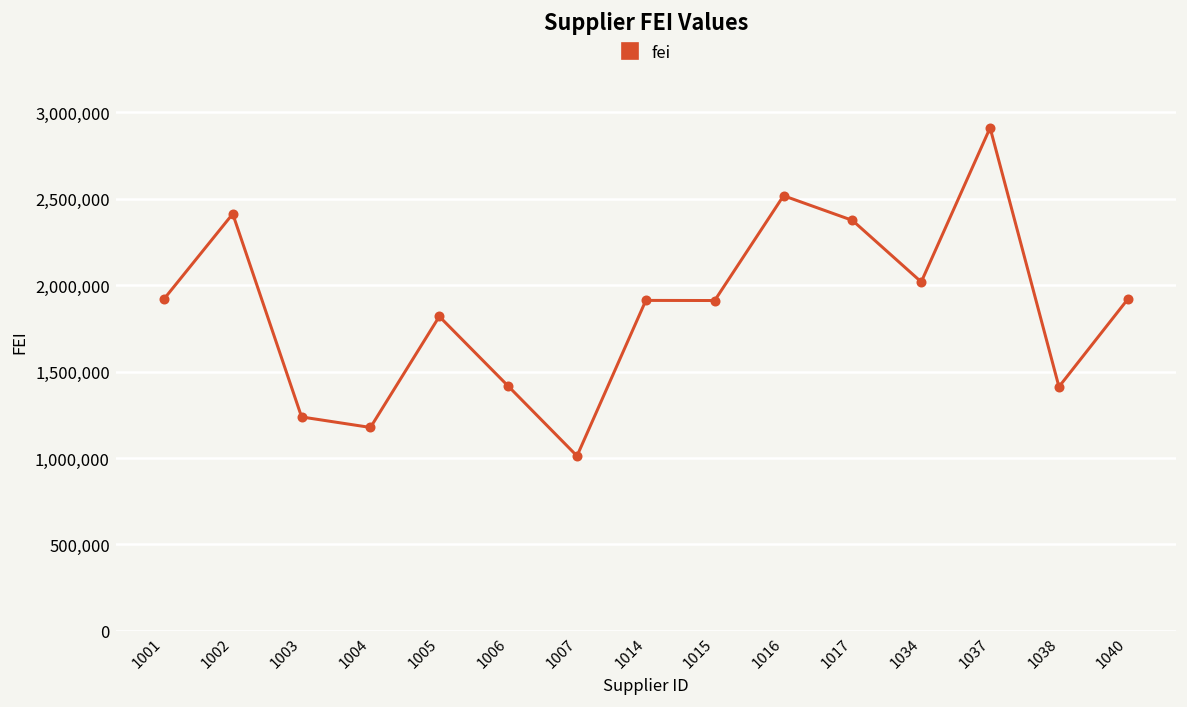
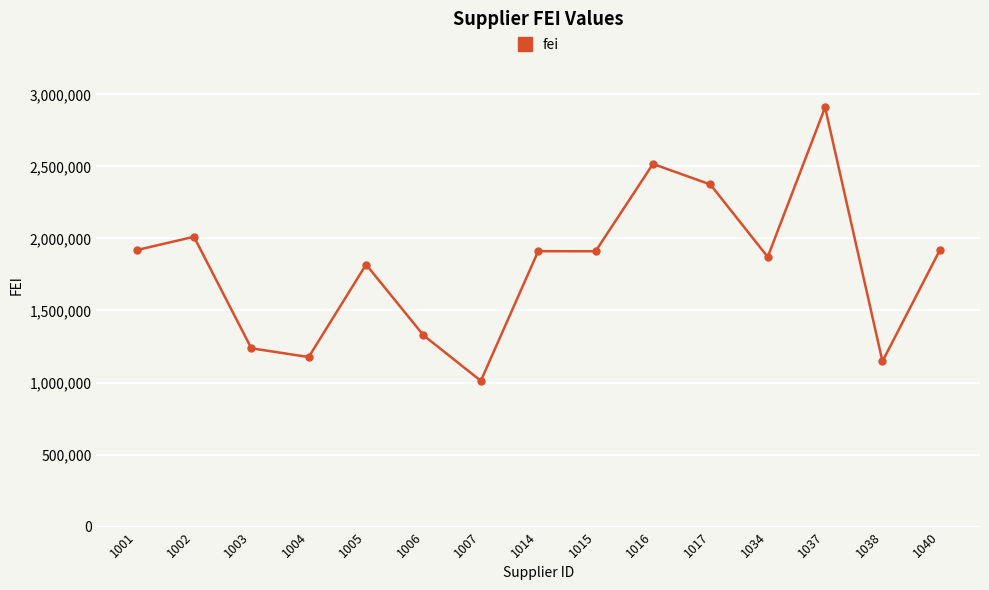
  {
    "1001": "1,920,000",
-   "1002": "2,410,000",
+   "1002": "2,010,000",
    "1003": "1,240,000",
    "1004": "1,180,000",
    "1005": "1,820,000",
-   "1006": "1,420,000",
+   "1006": "1,330,000",
    "1007": "1,010,000",
    "1014": "1,910,000",
    "1015": "1,910,000",
    "1016": "2,520,000",
    "1017": "2,370,000",
-   "1034": "2,020,000",
+   "1034": "1,870,000",
    "1037": "2,910,000",
-   "1038": "1,410,000",
+   "1038": "1,150,000",
    "1040": "1,920,000"
  }
